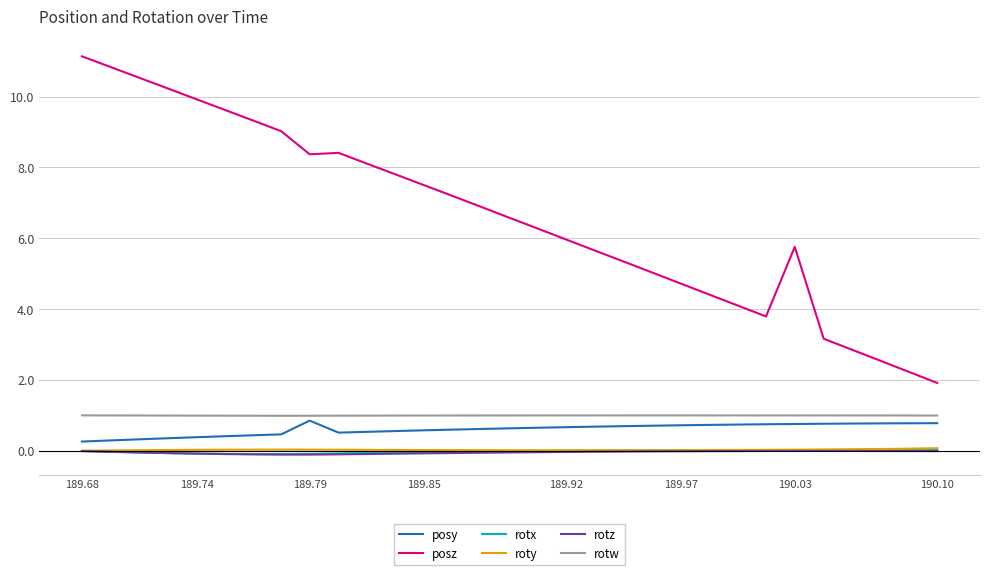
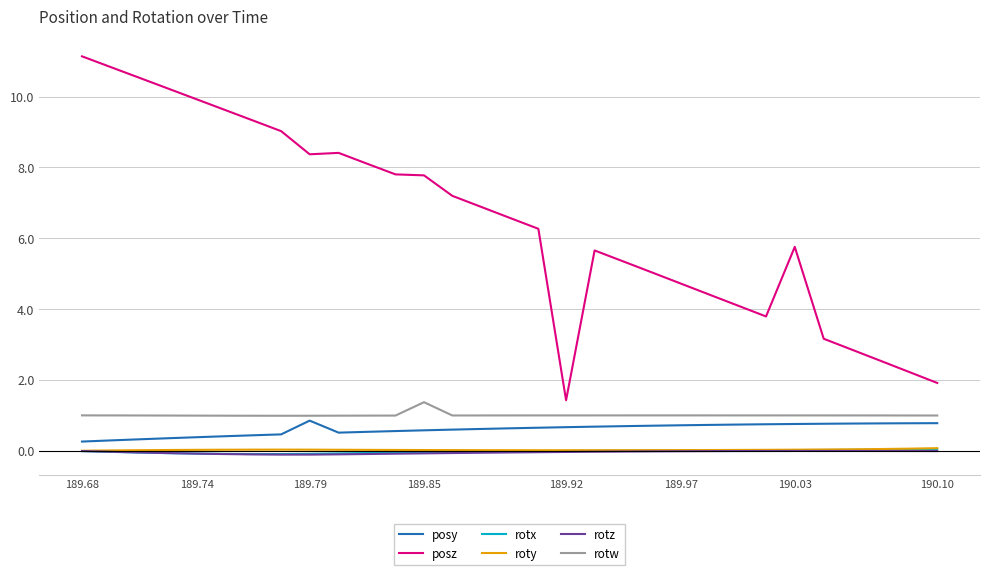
  {
    "posy": {
      "189.68": 0.3,
      "189.74": 0.4,
      "189.79": 0.9,
      "189.85": 0.6,
      "189.92": 0.7,
      "189.97": 0.7,
      "190.03": 0.8,
      "190.10": 0.8
    },
    "posz": {
      "189.68": 11.1,
      "189.74": 9.9,
      "189.79": 8.4,
-     "189.85": 7.5,
-     "189.92": 6.0,
+     "189.85": 7.8,
+     "189.92": 1.4,
      "189.97": 4.7,
      "190.03": 5.8,
      "190.10": 1.9
    },
    "roty": {
      "189.74": 0.0,
      "189.79": 0.0
    },
    "rotw": {
      "189.68": 1.0,
      "189.74": 1.0,
      "189.79": 1.0,
-     "189.85": 1.0,
+     "189.85": 1.4,
      "189.92": 1.0,
      "189.97": 1.0,
      "190.03": 1.0,
      "190.10": 1.0
    }
  }
